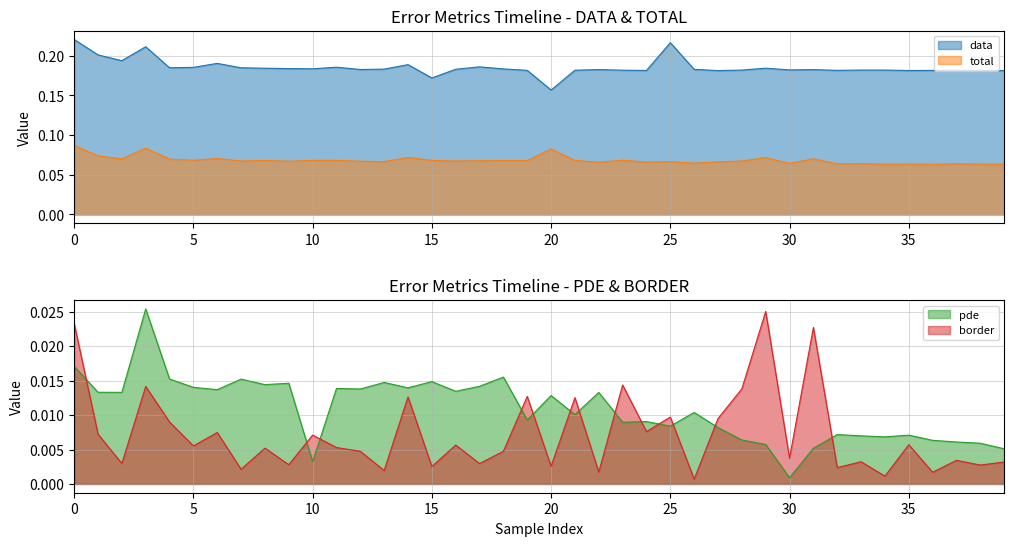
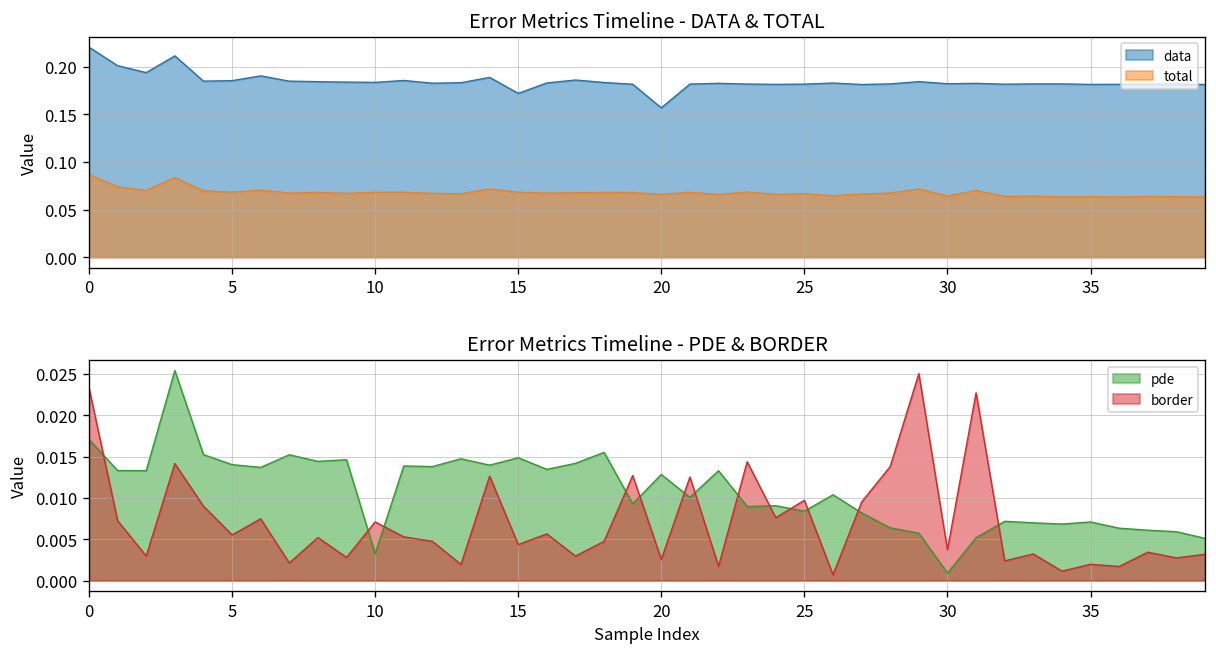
  {
    "Error Metrics Timeline - DATA & TOTAL": {
      "data": {
        "0": 0.22,
        "5": 0.19,
        "10": 0.18,
        "15": 0.17,
        "20": 0.16,
-       "25": 0.22,
+       "25": 0.18,
        "30": 0.18,
        "35": 0.18
      },
      "total": {
        "0": 0.09,
        "5": 0.07,
        "10": 0.07,
        "15": 0.07,
-       "20": 0.08,
+       "20": 0.07,
        "25": 0.07,
        "30": 0.06,
        "35": 0.06
      }
    },
    "Error Metrics Timeline - PDE & BORDER": {
      "pde": {
        "0": 0.017,
        "5": 0.014,
        "10": 0.003,
        "15": 0.015,
        "20": 0.013,
        "25": 0.008,
        "30": 0.001,
        "35": 0.007
      },
      "border": {
        "0": 0.023,
        "5": 0.006,
        "10": 0.007,
-       "15": 0.003,
+       "15": 0.004,
        "20": 0.003,
        "25": 0.010,
        "30": 0.004,
-       "35": 0.006
+       "35": 0.002
      }
    }
  }
